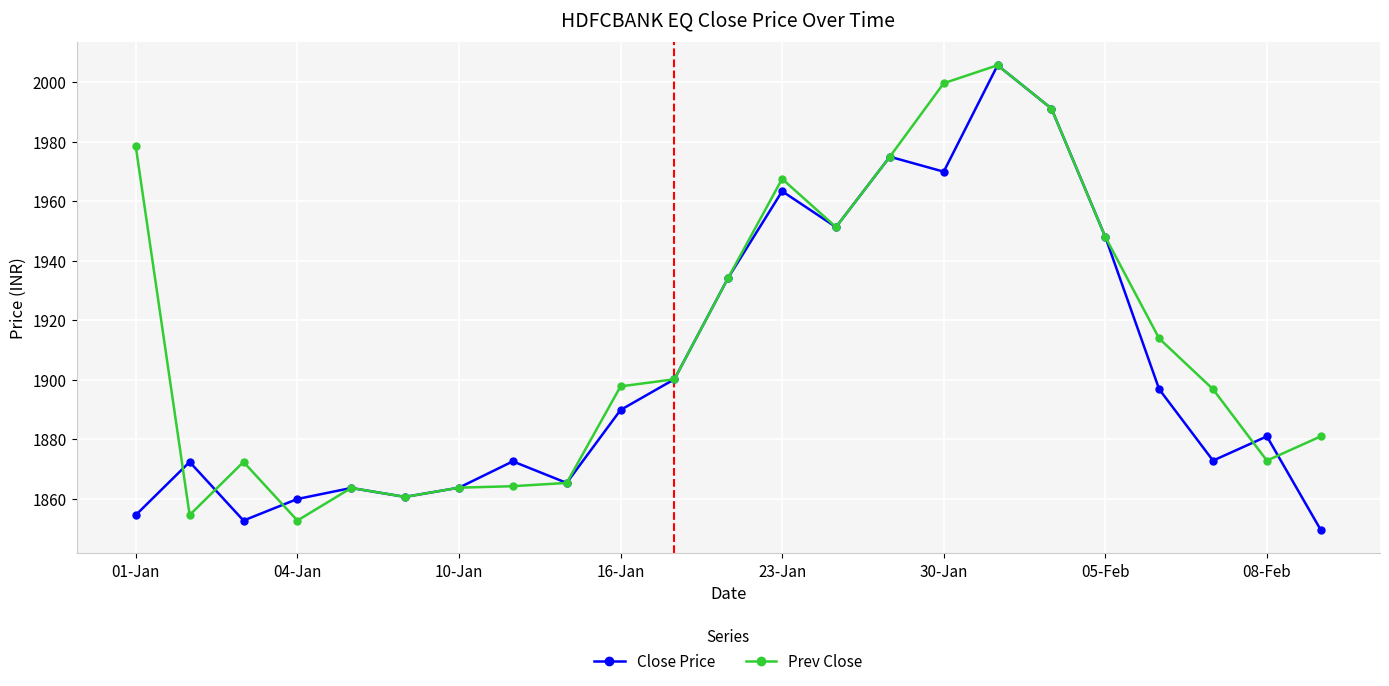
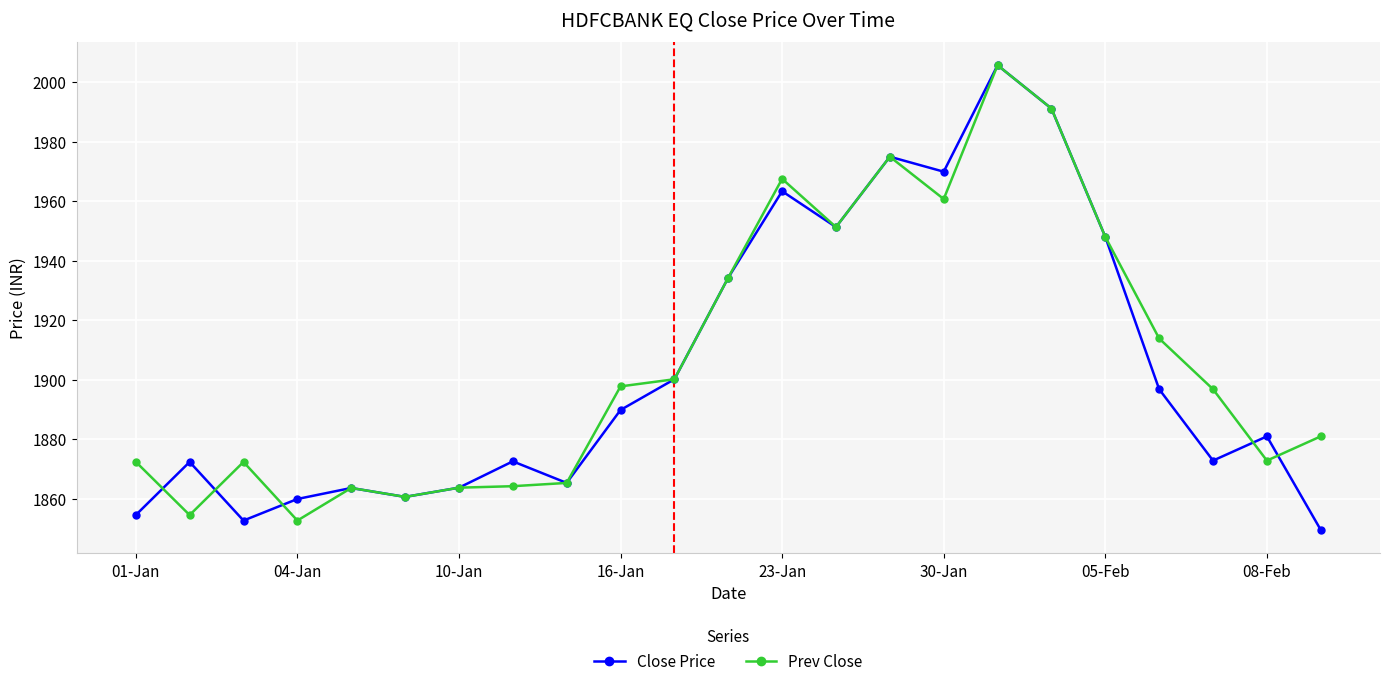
  {
    "Close Price": {
      "01-Jan": 1855,
      "04-Jan": 1860,
      "16-Jan": 1890,
      "23-Jan": 1963,
      "30-Jan": 1970,
      "08-Feb": 1881
    },
    "Prev Close": {
-     "01-Jan": 1978,
+     "01-Jan": 1872,
      "04-Jan": 1853,
      "16-Jan": 1898,
      "23-Jan": 1968,
-     "30-Jan": 2000,
+     "30-Jan": 1961,
      "08-Feb": 1873
    }
  }
